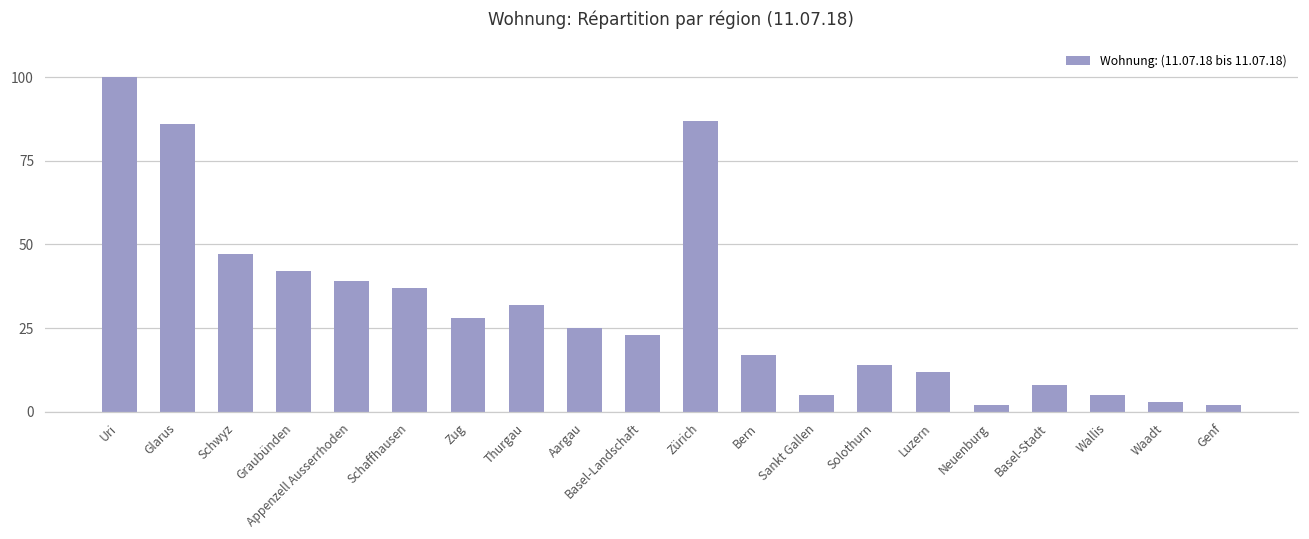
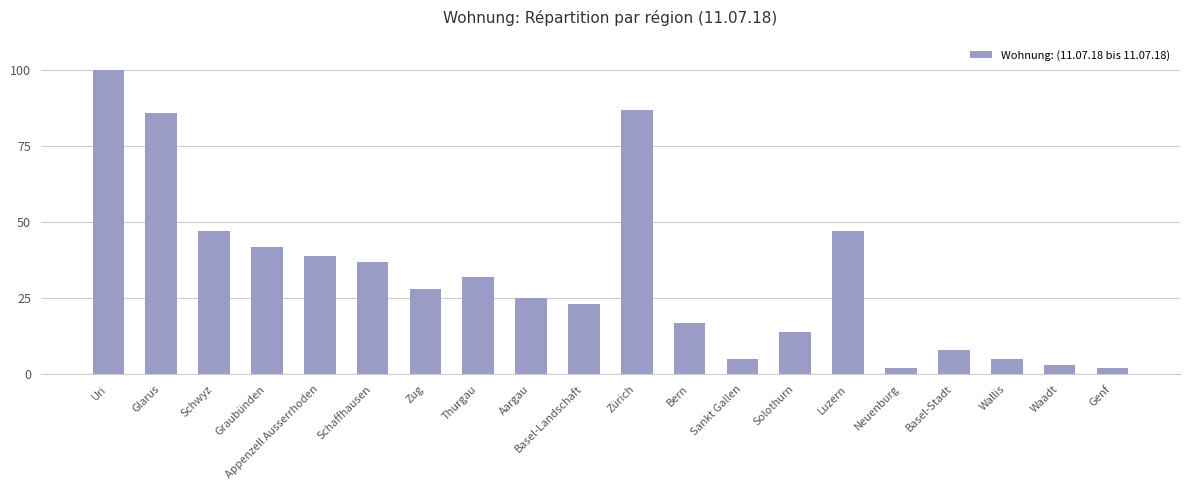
  {
    "Uri": 100,
    "Glarus": 86,
    "Schwyz": 47,
    "Graubünden": 42,
    "Appenzell Ausserrhoden": 39,
    "Schaffhausen": 37,
    "Zug": 28,
    "Thurgau": 32,
    "Aargau": 25,
    "Basel-Landschaft": 23,
    "Zürich": 87,
    "Bern": 17,
    "Sankt Gallen": 5,
    "Solothurn": 14,
-   "Luzern": 12,
+   "Luzern": 47,
    "Neuenburg": 2,
    "Basel-Stadt": 8,
    "Wallis": 5,
    "Waadt": 3,
    "Genf": 2
  }
